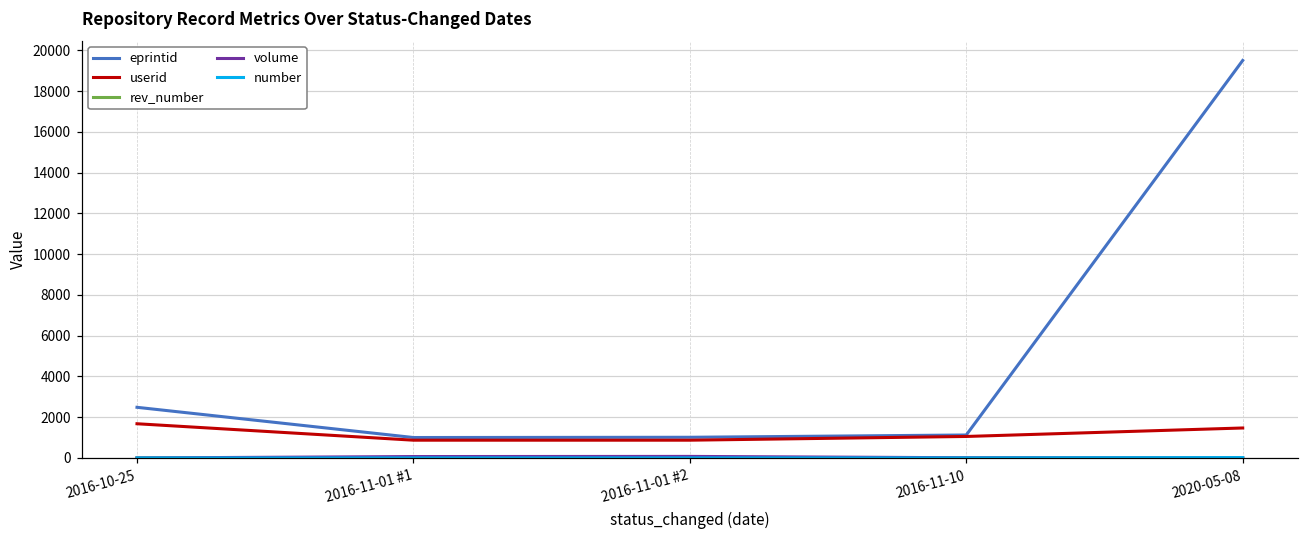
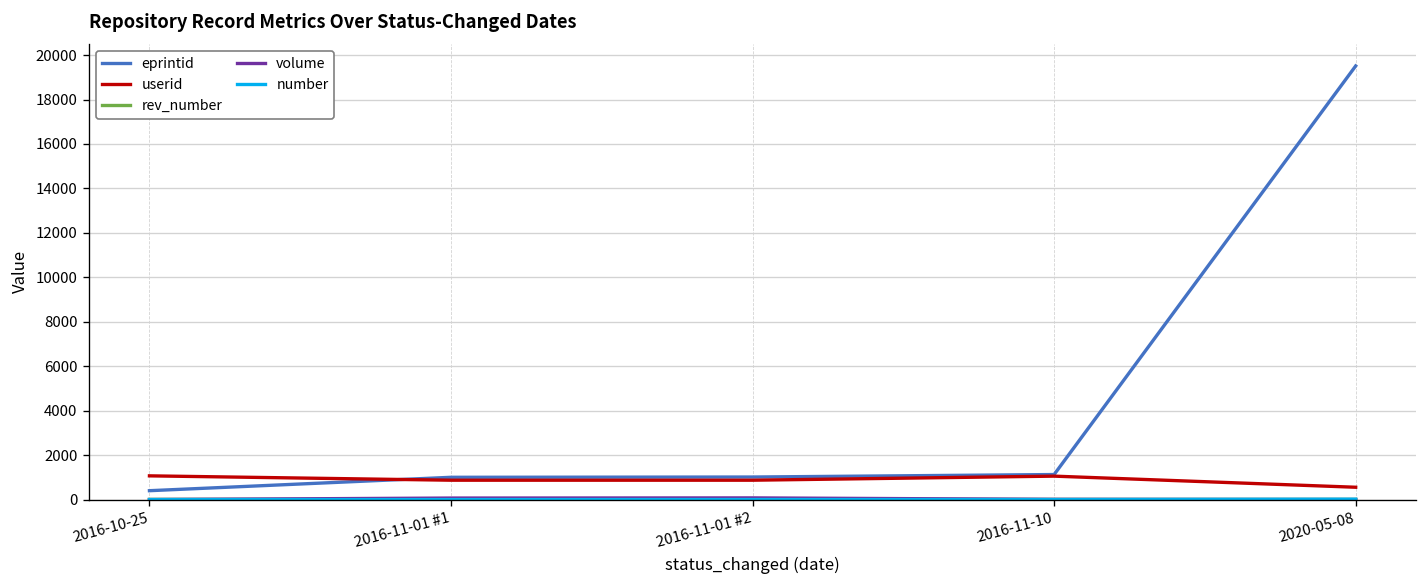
  {
    "eprintid": {
-     "2016-10-25": 2500,
+     "2016-10-25": 400,
      "2016-11-01 #2": 1000,
      "2020-05-08": 19500
    },
    "userid": {
-     "2016-10-25": 1700,
+     "2016-10-25": 1100,
      "2016-11-01 #2": 900,
-     "2020-05-08": 1500
+     "2020-05-08": 600
    }
  }
